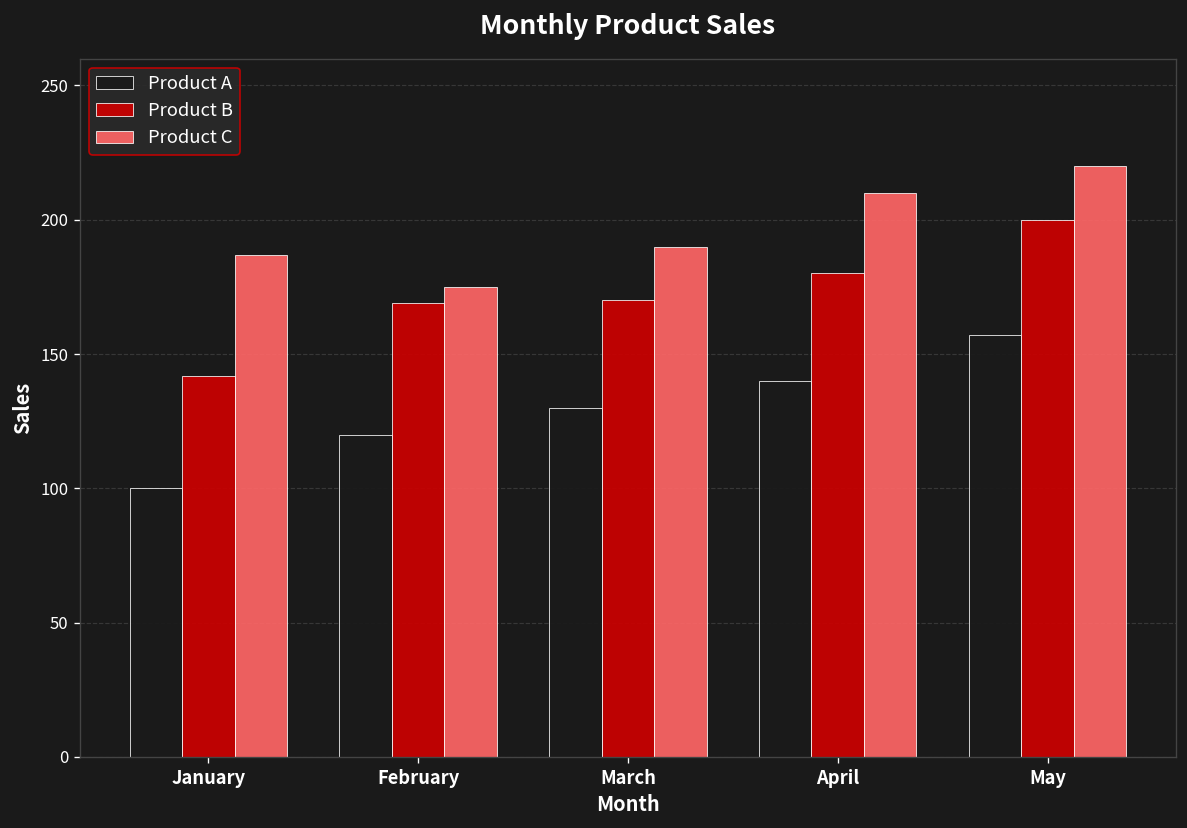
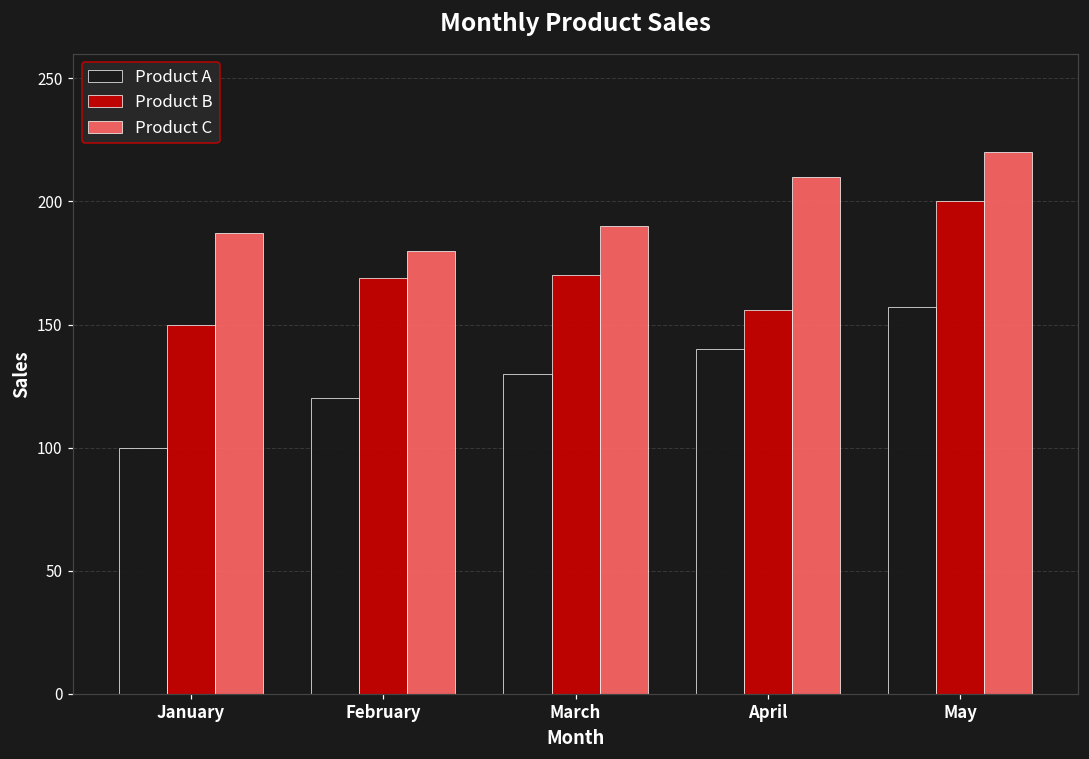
  {
    "Product A": {
      "January": 100,
      "February": 120,
      "March": 130,
      "April": 140,
      "May": 157
    },
    "Product B": {
-     "January": 142,
+     "January": 150,
      "February": 169,
      "March": 170,
-     "April": 180,
+     "April": 156,
      "May": 200
    },
    "Product C": {
      "January": 187,
-     "February": 175,
+     "February": 180,
      "March": 190,
      "April": 210,
      "May": 220
    }
  }
